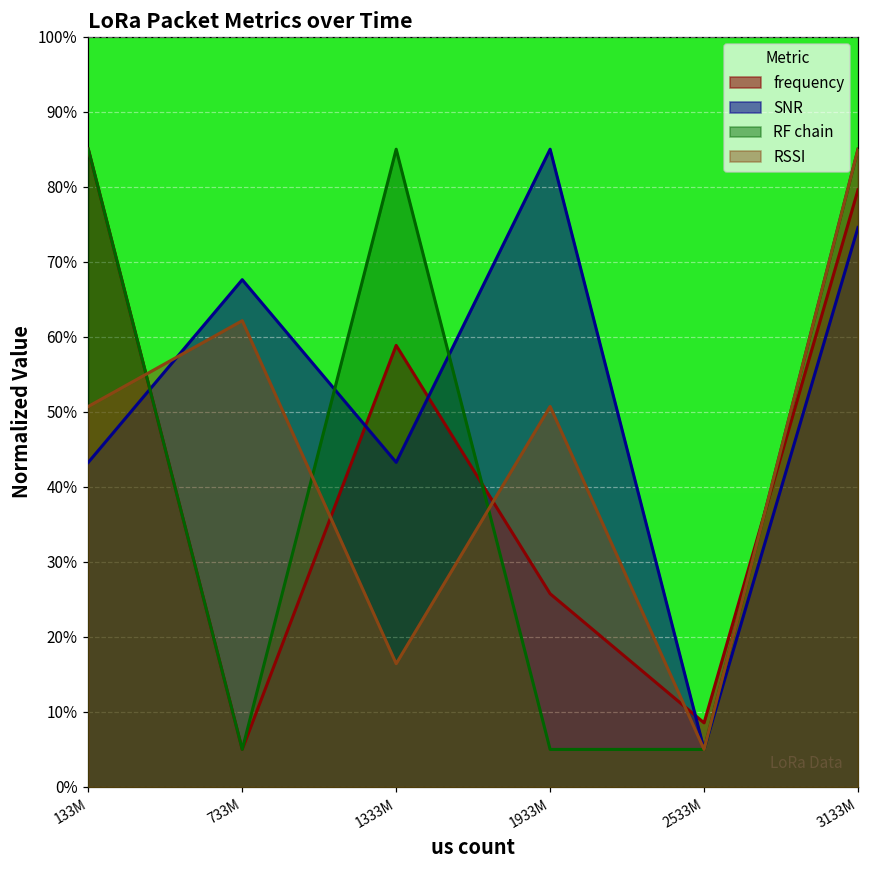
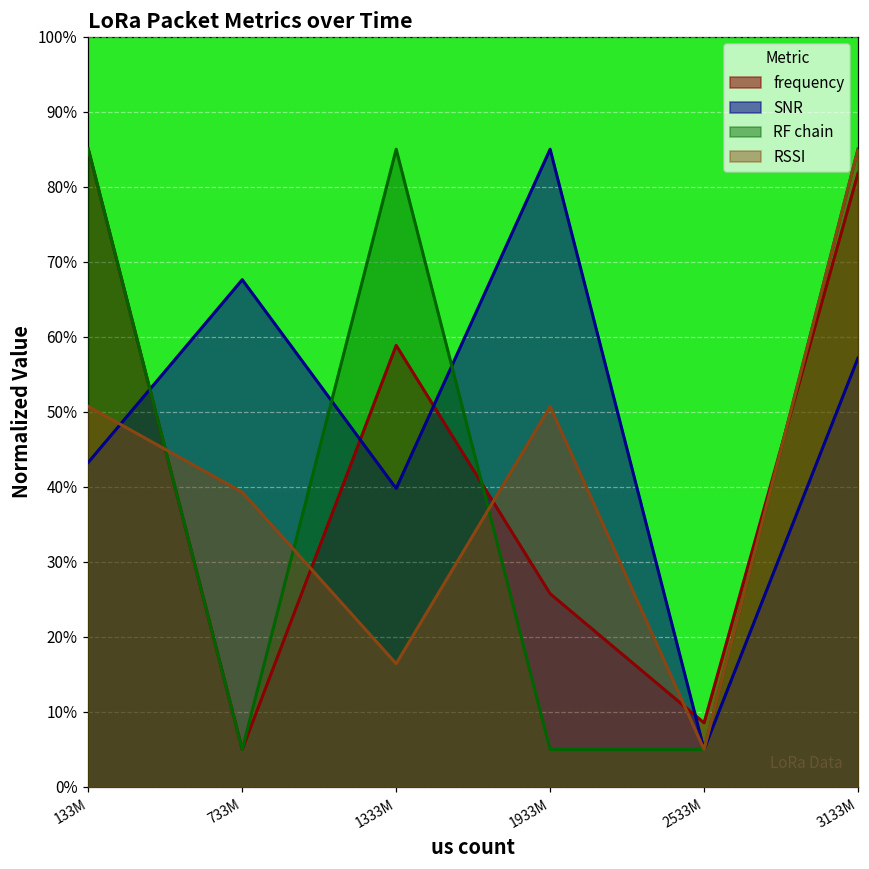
  {
    "frequency": {
      "1333M": "59%",
      "1933M": "26%",
      "2533M": "9%",
-     "3133M": "80%"
+     "3133M": "82%"
    },
    "SNR": {
      "133M": "43%",
      "733M": "68%",
-     "1333M": "43%",
+     "1333M": "40%",
      "1933M": "85%",
-     "3133M": "75%"
+     "3133M": "57%"
    },
    "RF chain": {
      "1333M": "85%",
      "1933M": "5%"
    },
    "RSSI": {
      "133M": "51%",
-     "733M": "62%",
+     "733M": "39%",
      "1333M": "16%",
      "1933M": "51%"
    }
  }
